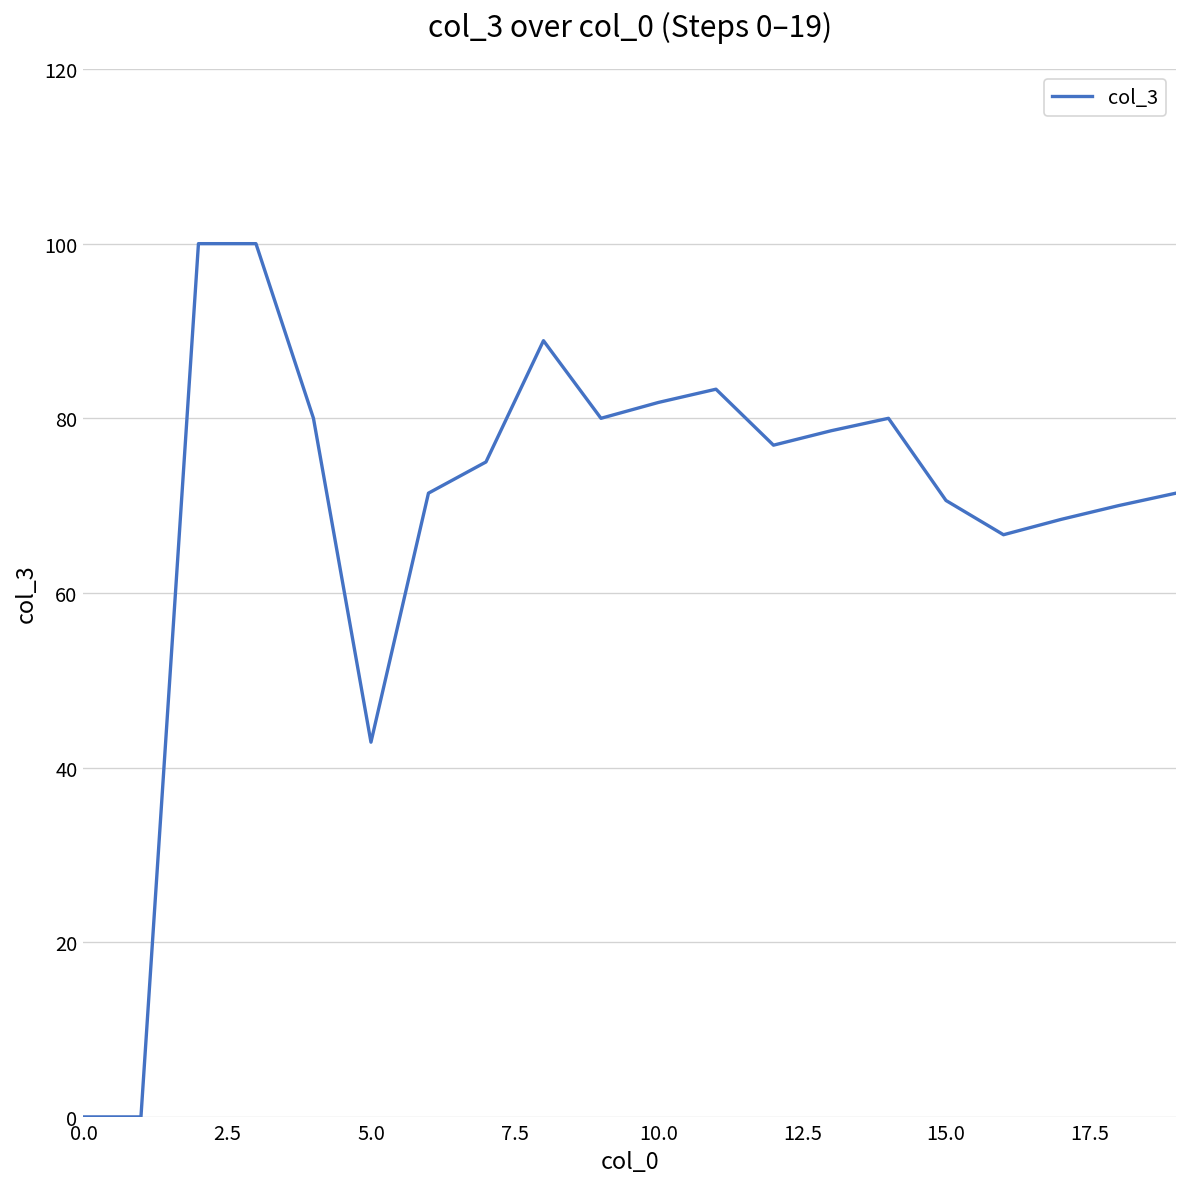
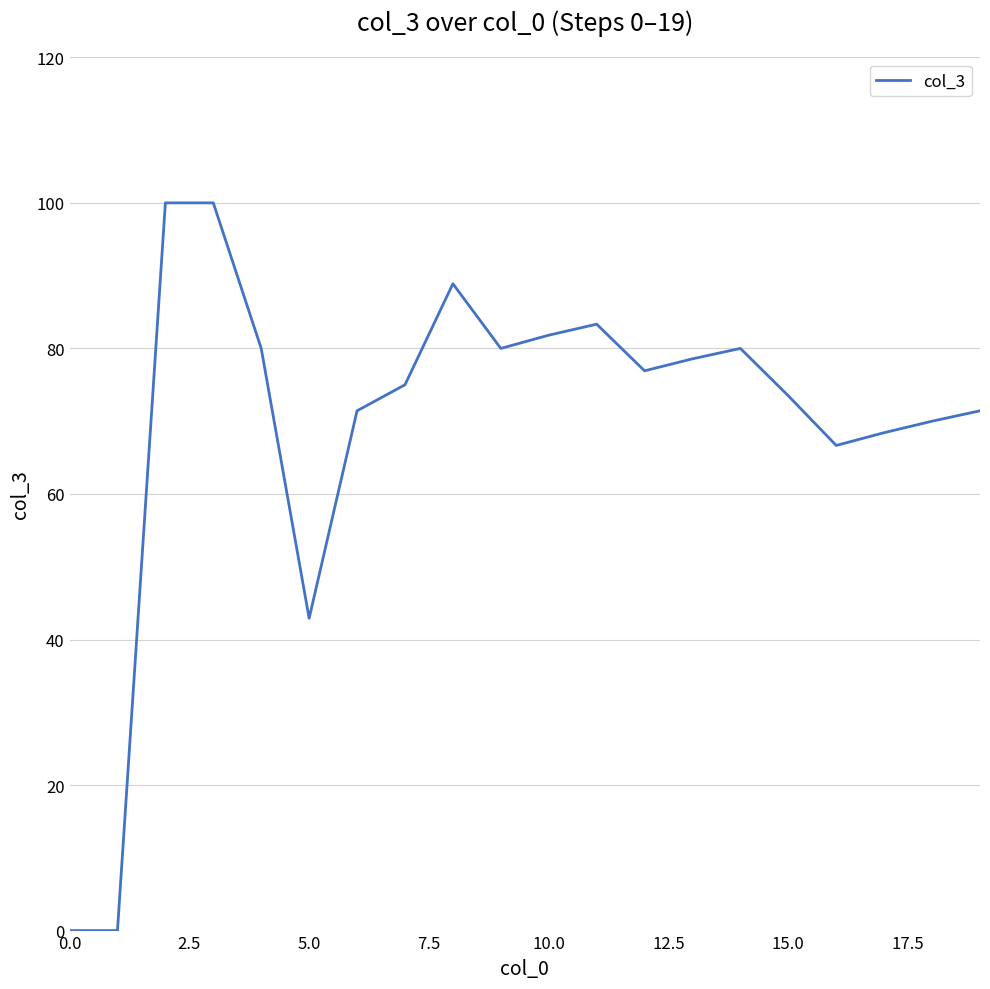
  {
    "0.0": 0,
    "5.0": 43,
    "10.0": 82,
-   "15.0": 71
+   "15.0": 73
  }
